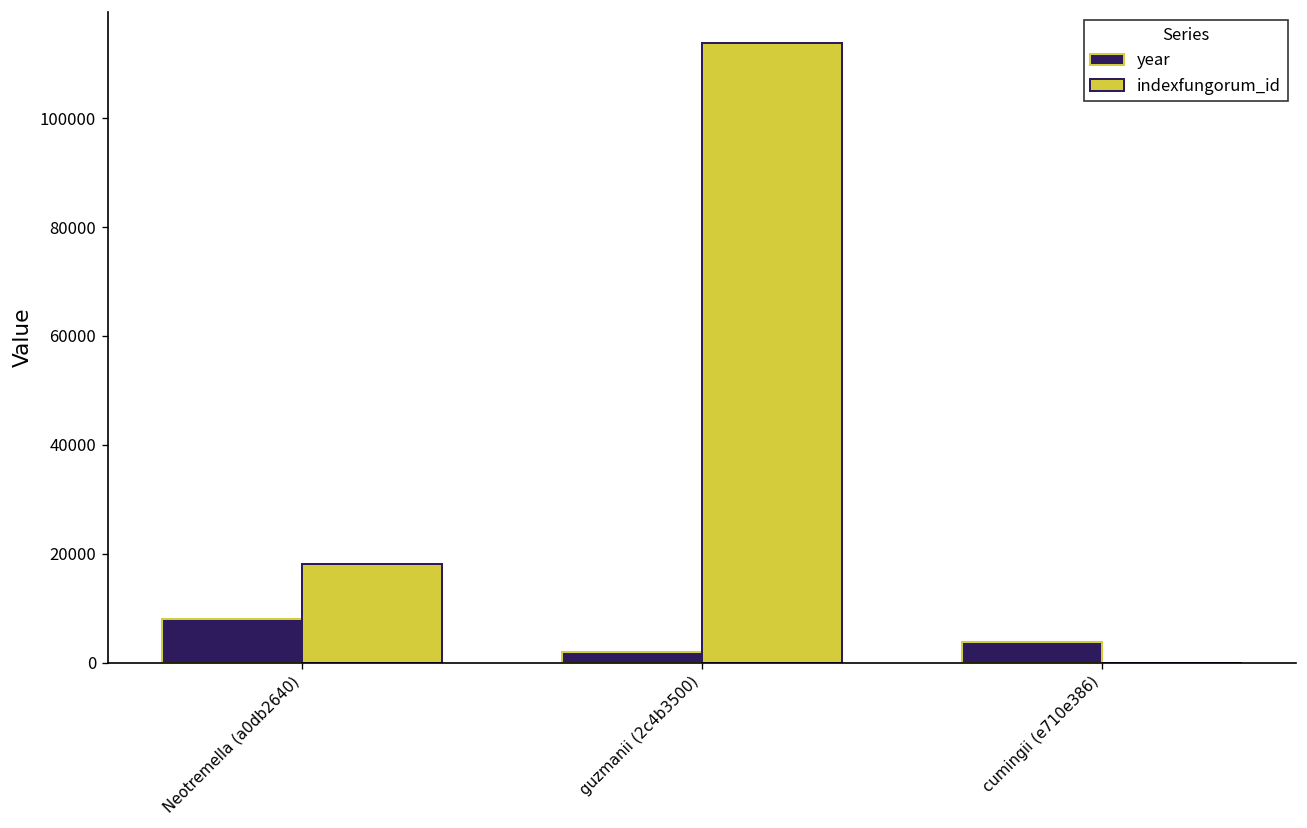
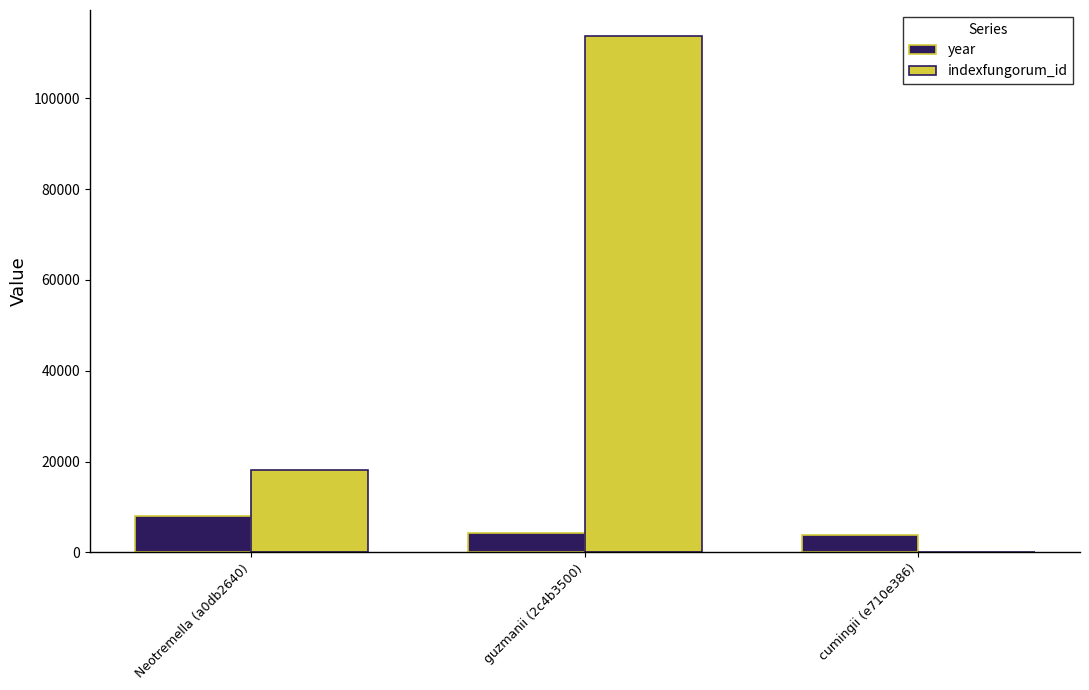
  {
    "year": {
      "Neotremella (a0db2640)": 8000,
-     "guzmanii (2c4b3500)": 2000,
+     "guzmanii (2c4b3500)": 4000,
      "cumingii (e710e386)": 4000
    },
    "indexfungorum_id": {
      "Neotremella (a0db2640)": 18000,
      "guzmanii (2c4b3500)": 114000,
      "cumingii (e710e386)": 0
    }
  }
